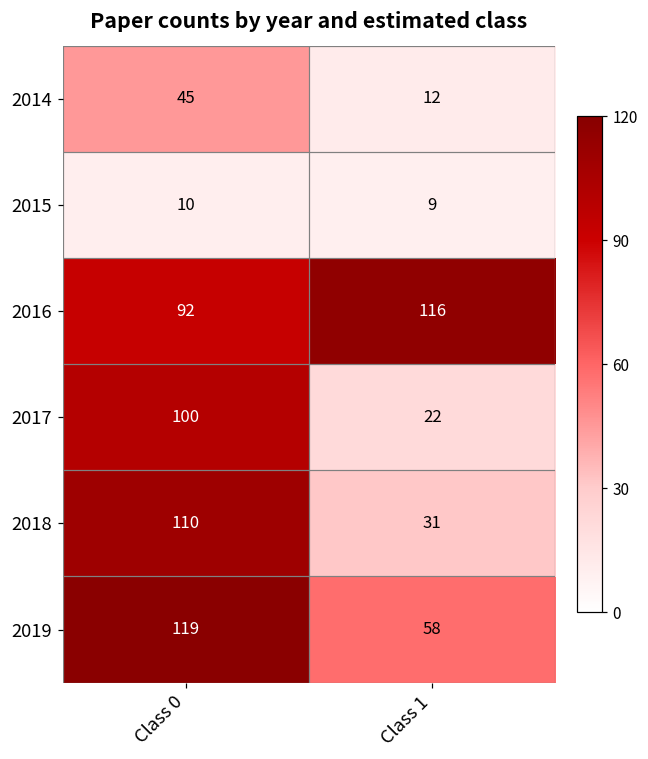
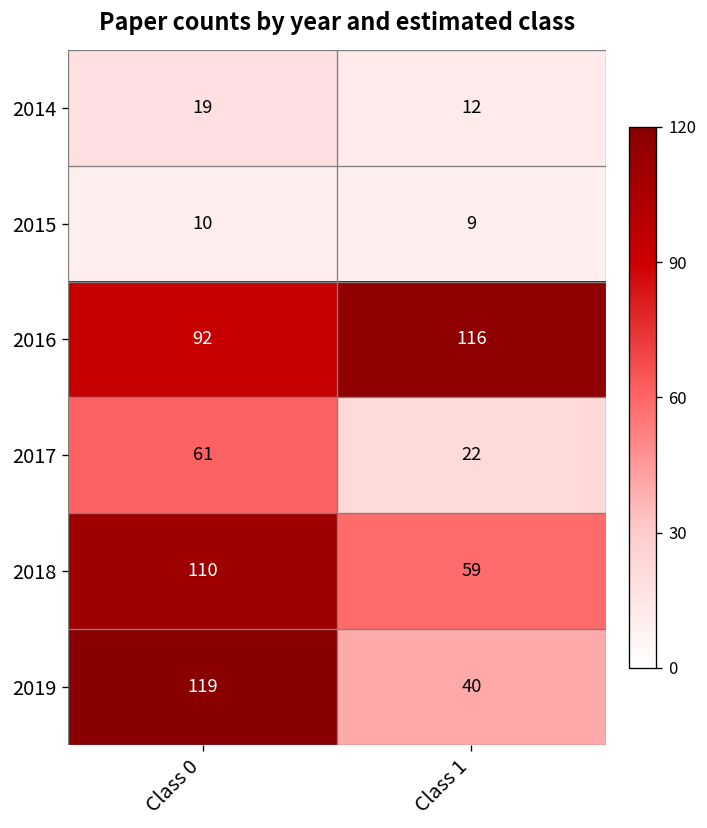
  {
    "2014": {
-     "Class 0": 45,
+     "Class 0": 19,
      "Class 1": 12
    },
    "2015": {
      "Class 0": 10,
      "Class 1": 9
    },
    "2016": {
      "Class 0": 92,
      "Class 1": 116
    },
    "2017": {
-     "Class 0": 100,
+     "Class 0": 61,
      "Class 1": 22
    },
    "2018": {
      "Class 0": 110,
-     "Class 1": 31
+     "Class 1": 59
    },
    "2019": {
      "Class 0": 119,
-     "Class 1": 58
+     "Class 1": 40
    }
  }
